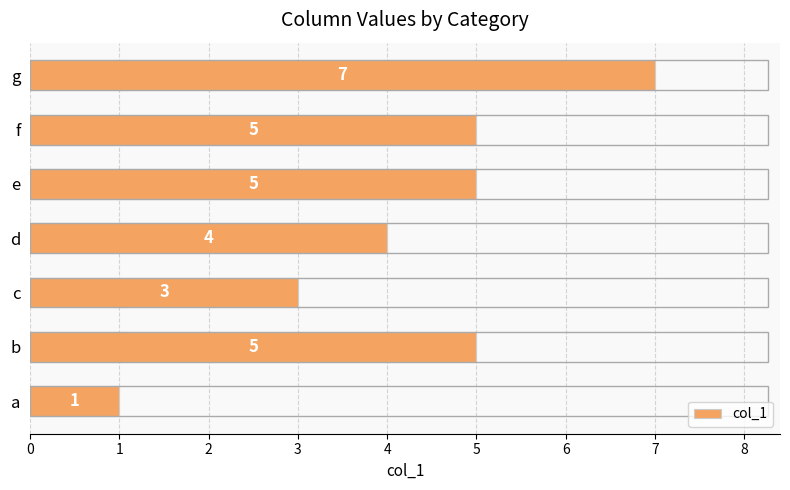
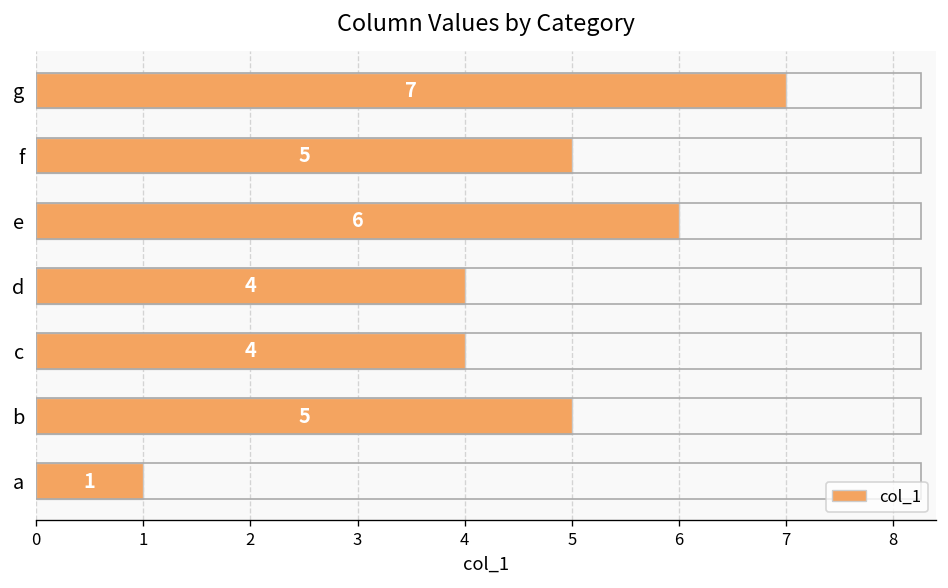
  {
    "g": 7,
    "f": 5,
-   "e": 5,
+   "e": 6,
    "d": 4,
-   "c": 3,
+   "c": 4,
    "b": 5,
    "a": 1
  }
